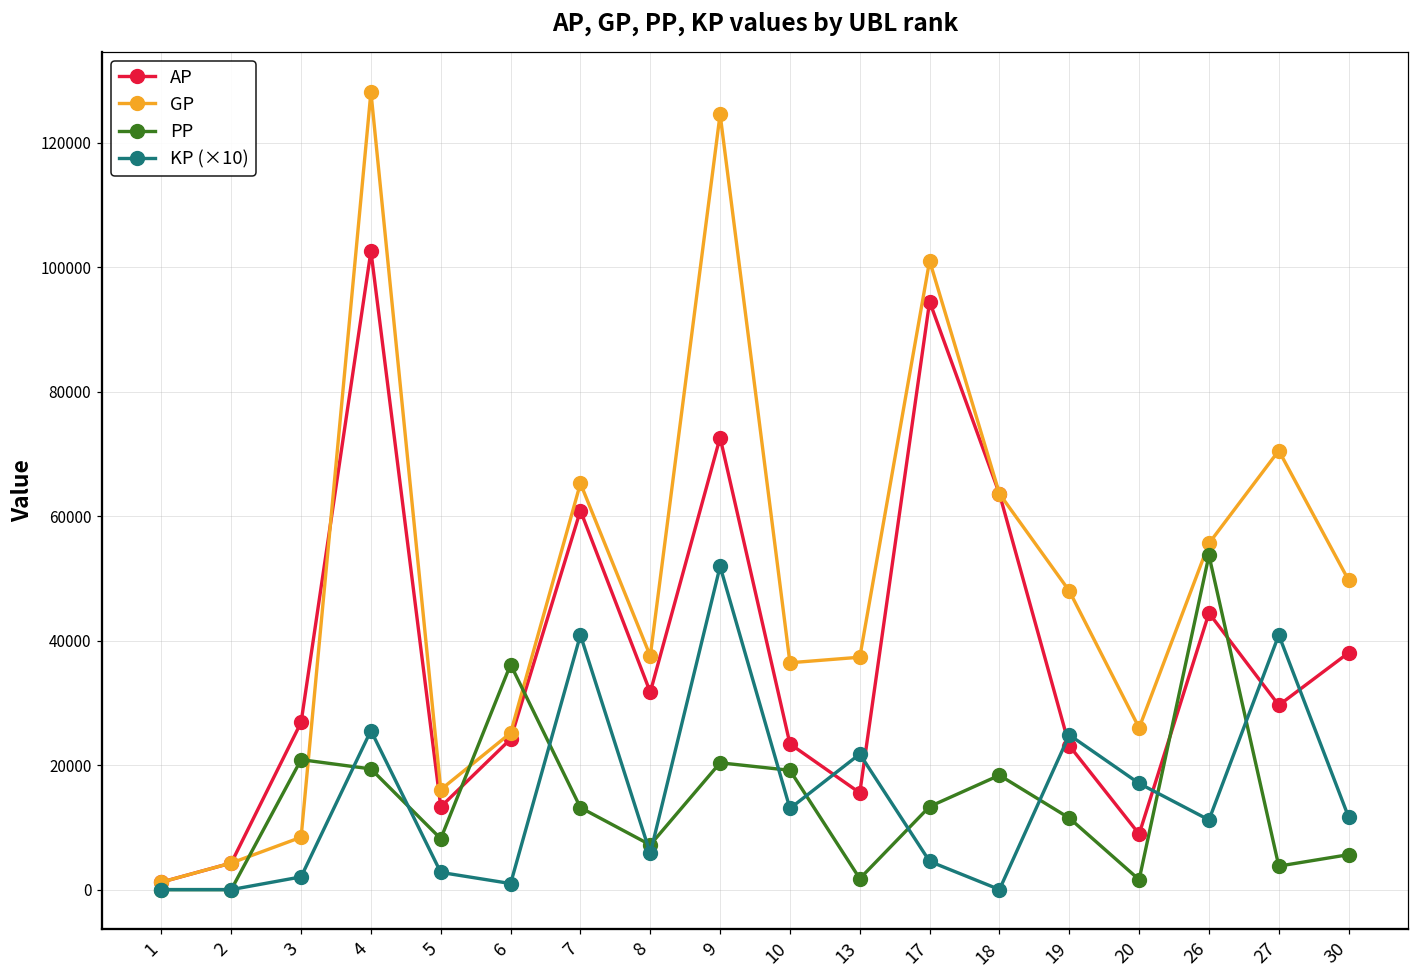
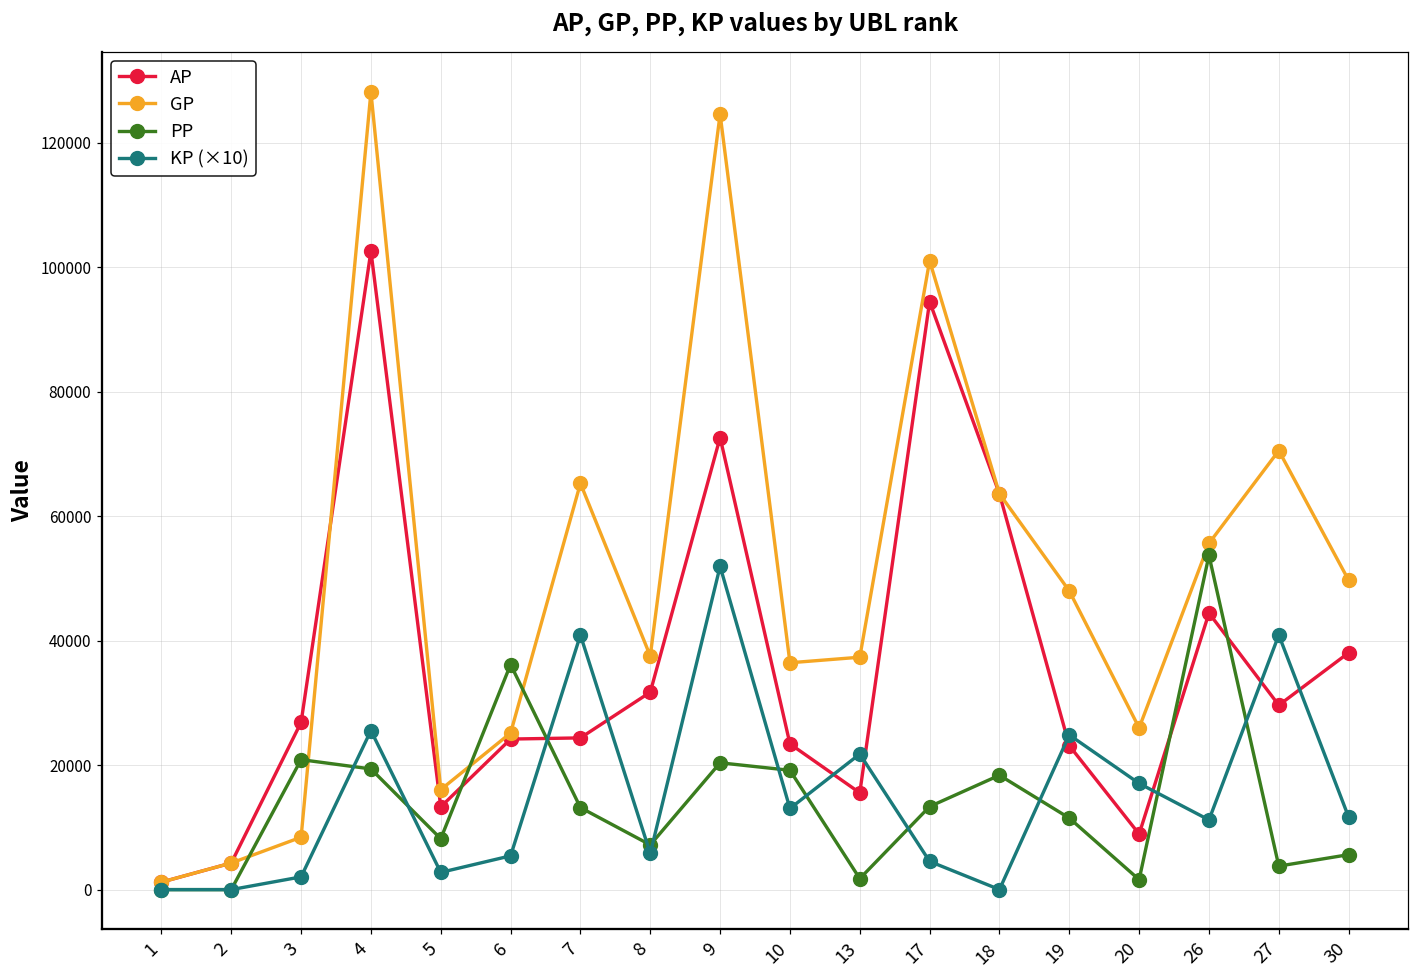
  {
    "AP": {
      "3": 27000,
      "4": 103000,
      "5": 13000,
      "6": 24000,
-     "7": 61000,
+     "7": 24000,
      "8": 32000,
      "9": 73000,
      "10": 23000,
      "13": 16000,
      "17": 94000,
      "19": 23000,
      "20": 9000,
      "26": 44000,
      "27": 30000,
      "30": 38000
    },
    "GP": {
      "3": 8000,
      "4": 128000,
      "5": 16000,
      "6": 25000,
      "7": 65000,
      "8": 38000,
      "9": 125000,
      "10": 36000,
      "13": 37000,
      "17": 101000,
      "19": 48000,
      "20": 26000,
      "26": 56000,
      "27": 71000,
      "30": 50000
    },
    "PP": {
      "3": 21000,
      "4": 19000,
      "5": 8000,
      "6": 36000,
      "7": 13000,
      "8": 7000,
      "9": 20000,
      "10": 19000,
      "13": 2000,
      "17": 13000,
      "18": 18000,
      "19": 11000,
      "20": 2000,
      "26": 54000,
      "27": 4000,
      "30": 6000
    },
    "KP (×10)": {
      "3": 2000,
      "4": 26000,
      "5": 3000,
-     "6": 1000,
+     "6": 5000,
      "7": 41000,
      "8": 6000,
      "9": 52000,
      "10": 13000,
      "13": 22000,
      "17": 5000,
      "18": 0,
      "19": 25000,
      "20": 17000,
      "26": 11000,
      "27": 41000,
      "30": 12000
    }
  }
